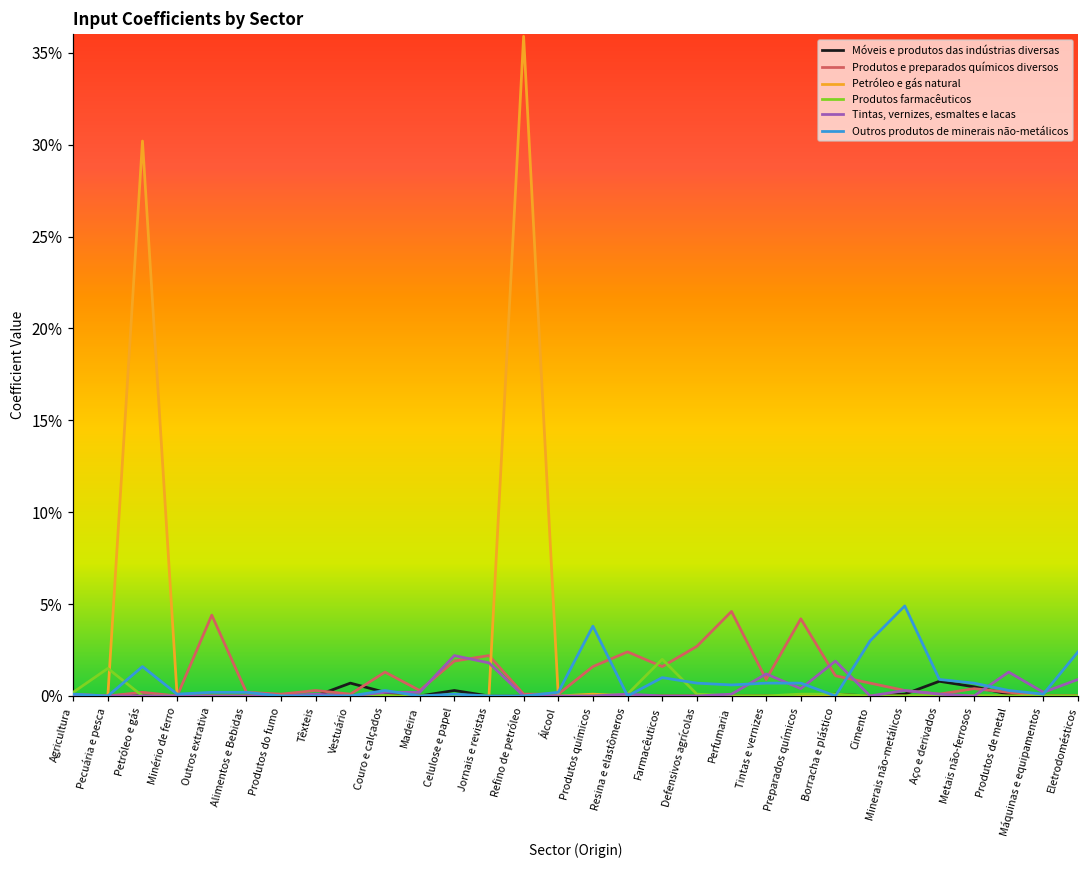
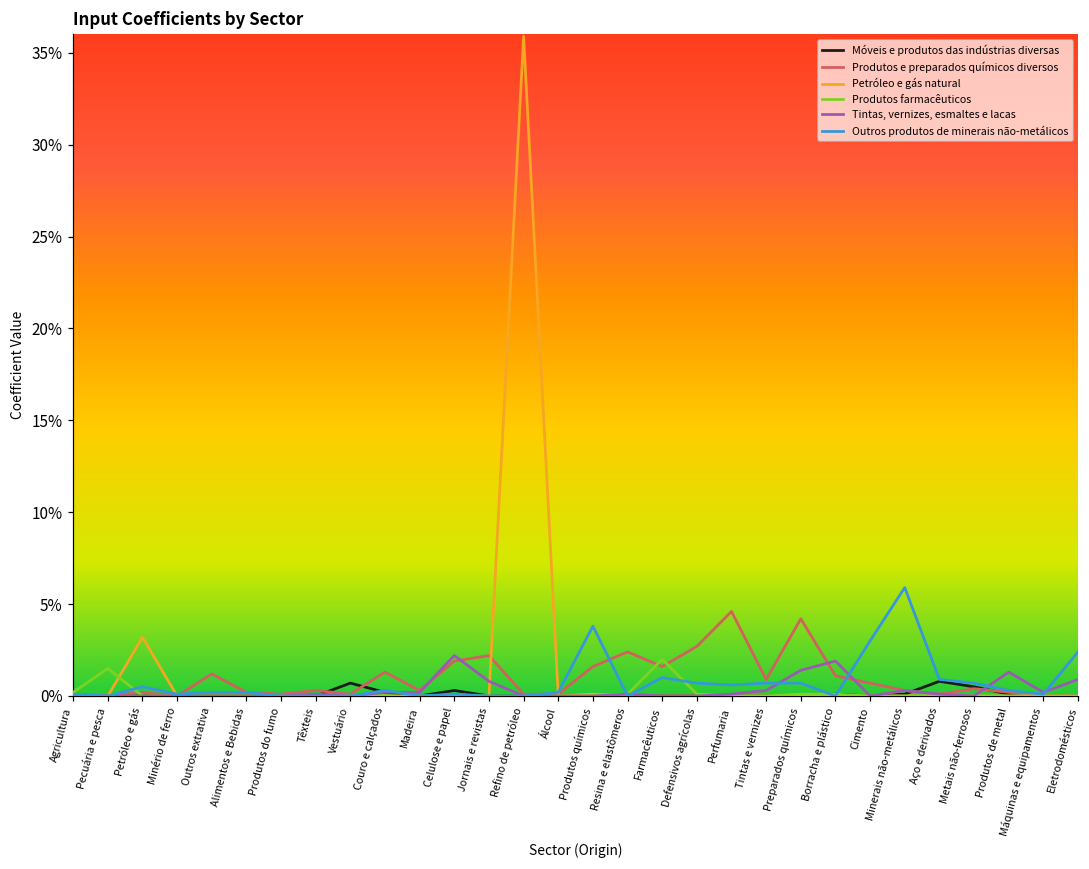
  {
    "Móveis e produtos das indústrias diversas": {
      "Vestuário": "0.7%",
      "Celulose e papel": "0.3%"
    },
    "Produtos e preparados químicos diversos": {
      "Petróleo e gás": "0.2%",
-     "Outros extrativa": "4.4%",
+     "Outros extrativa": "1.2%",
      "Têxteis": "0.3%",
      "Couro e calçados": "1.3%",
      "Celulose e papel": "1.9%",
      "Jornais e revistas": "2.2%",
      "Produtos químicos": "1.6%",
      "Resina e elastômeros": "2.4%",
      "Farmacêuticos": "1.6%",
      "Defensivos agrícolas": "2.7%",
      "Perfumaria": "4.6%",
      "Tintas e vernizes": "0.9%",
      "Preparados químicos": "4.2%",
      "Borracha e plástico": "1.1%",
      "Cimento": "0.7%"
    },
    "Petróleo e gás natural": {
-     "Petróleo e gás": "30.2%",
+     "Petróleo e gás": "3.2%",
      "Refino de petróleo": "35.9%"
    },
    "Produtos farmacêuticos": {
      "Pecuária e pesca": "1.5%",
      "Farmacêuticos": "2.0%"
    },
    "Tintas, vernizes, esmaltes e lacas": {
      "Celulose e papel": "2.2%",
-     "Jornais e revistas": "1.8%",
-     "Tintas e vernizes": "1.2%",
-     "Preparados químicos": "0.4%",
+     "Jornais e revistas": "0.8%",
+     "Tintas e vernizes": "0.3%",
+     "Preparados químicos": "1.4%",
      "Borracha e plástico": "1.9%",
      "Produtos de metal": "1.3%",
      "Eletrodomésticos": "0.9%"
    },
    "Outros produtos de minerais não-metálicos": {
-     "Petróleo e gás": "1.6%",
+     "Petróleo e gás": "0.5%",
      "Outros extrativa": "0.2%",
      "Produtos químicos": "3.8%",
      "Farmacêuticos": "1.0%",
      "Defensivos agrícolas": "0.7%",
      "Perfumaria": "0.6%",
      "Tintas e vernizes": "0.7%",
      "Preparados químicos": "0.7%",
      "Cimento": "3.0%",
-     "Minerais não-metálicos": "4.9%",
+     "Minerais não-metálicos": "5.9%",
      "Metais não-ferrosos": "0.7%",
      "Eletrodomésticos": "2.4%"
    }
  }
